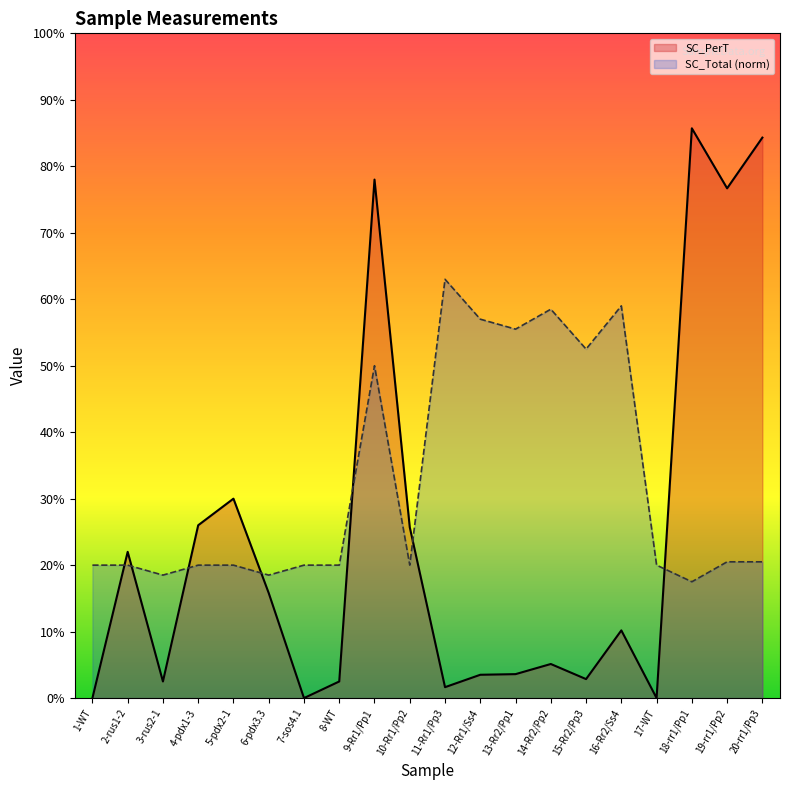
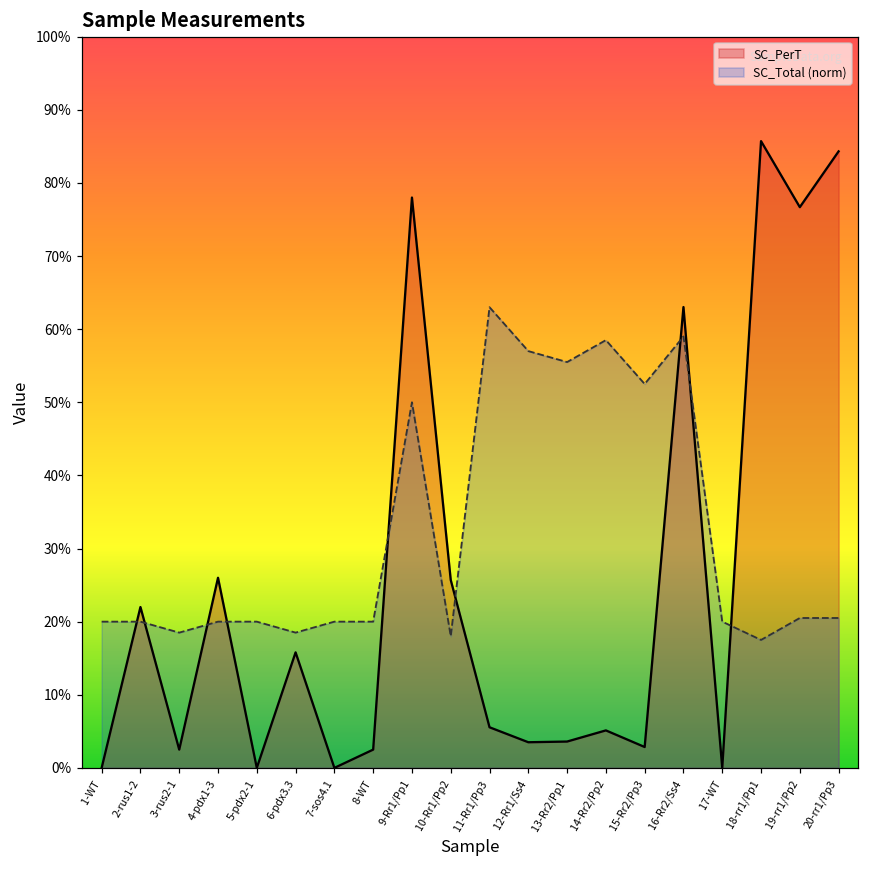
  {
    "SC_PerT": {
      "1-WT": "0%",
      "2-rus1-2": "22%",
      "3-rus2-1": "3%",
      "4-pdx1-3": "26%",
-     "5-pdx2-1": "30%",
+     "5-pdx2-1": "0%",
      "6-pdx3.3": "16%",
      "7-sos4.1": "0%",
      "8-WT": "3%",
      "9-Rr1/Pp1": "78%",
      "10-Rr1/Pp2": "26%",
-     "11-Rr1/Pp3": "2%",
+     "11-Rr1/Pp3": "6%",
      "12-Rr1/Ss4": "4%",
      "13-Rr2/Pp1": "4%",
      "14-Rr2/Pp2": "5%",
      "15-Rr2/Pp3": "3%",
-     "16-Rr2/Ss4": "10%",
+     "16-Rr2/Ss4": "63%",
      "17-WT": "0%",
      "18-rr1/Pp1": "86%",
      "19-rr1/Pp2": "77%",
      "20-rr1/Pp3": "84%"
    },
    "SC_Total (norm)": {
      "1-WT": "20%",
      "2-rus1-2": "20%",
      "3-rus2-1": "19%",
      "4-pdx1-3": "20%",
      "5-pdx2-1": "20%",
      "6-pdx3.3": "19%",
      "7-sos4.1": "20%",
      "8-WT": "20%",
      "9-Rr1/Pp1": "50%",
-     "10-Rr1/Pp2": "20%",
+     "10-Rr1/Pp2": "18%",
      "11-Rr1/Pp3": "63%",
      "12-Rr1/Ss4": "57%",
      "13-Rr2/Pp1": "56%",
      "14-Rr2/Pp2": "59%",
      "15-Rr2/Pp3": "53%",
      "16-Rr2/Ss4": "59%",
      "17-WT": "20%",
      "18-rr1/Pp1": "18%",
      "19-rr1/Pp2": "21%",
      "20-rr1/Pp3": "21%"
    }
  }
